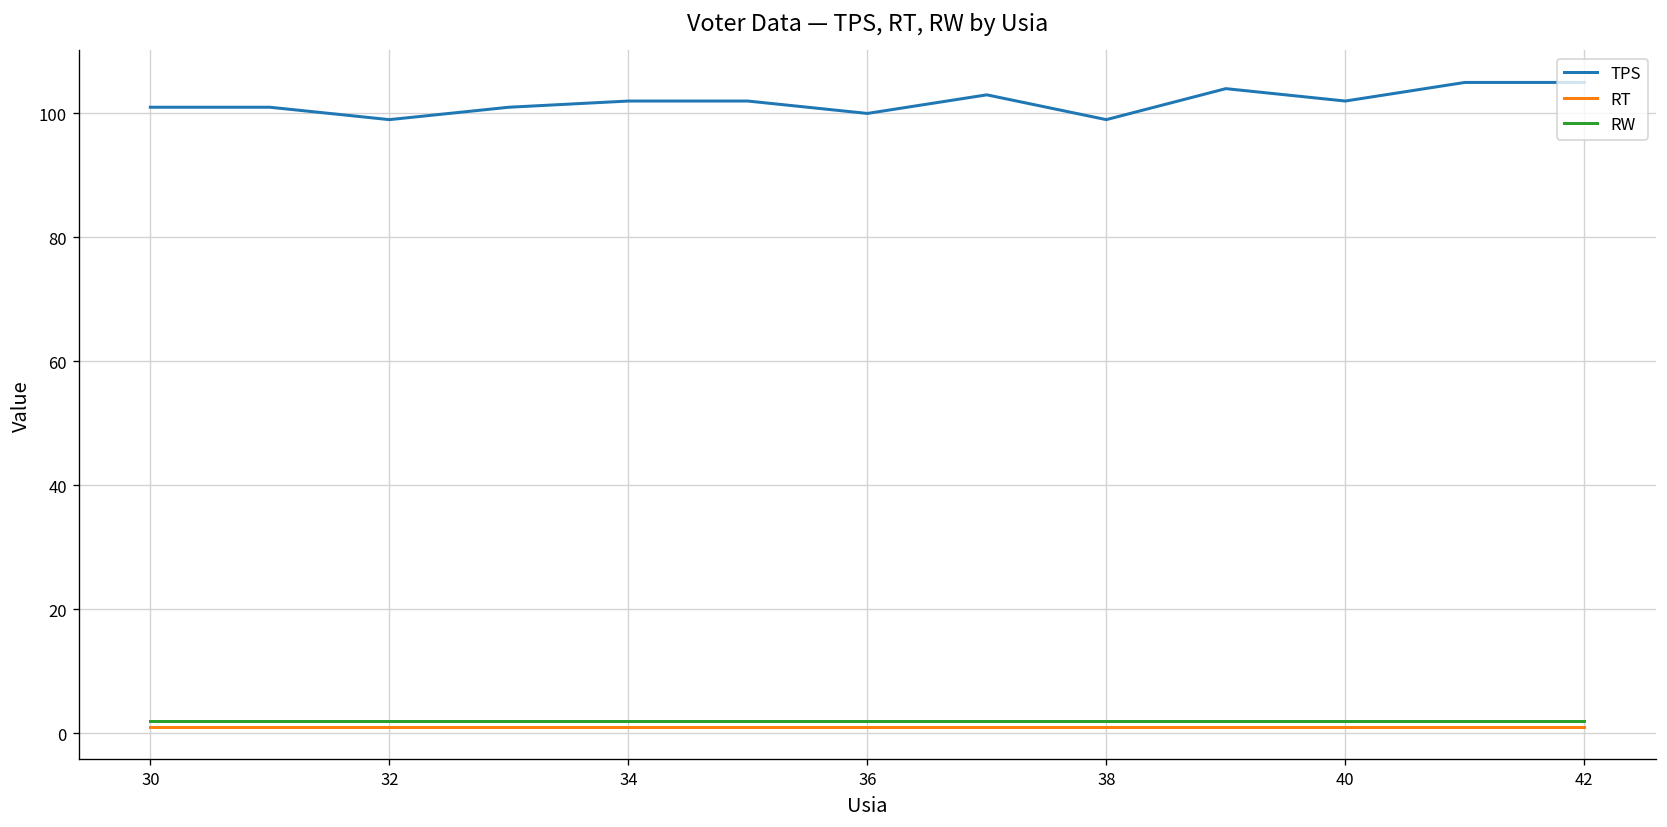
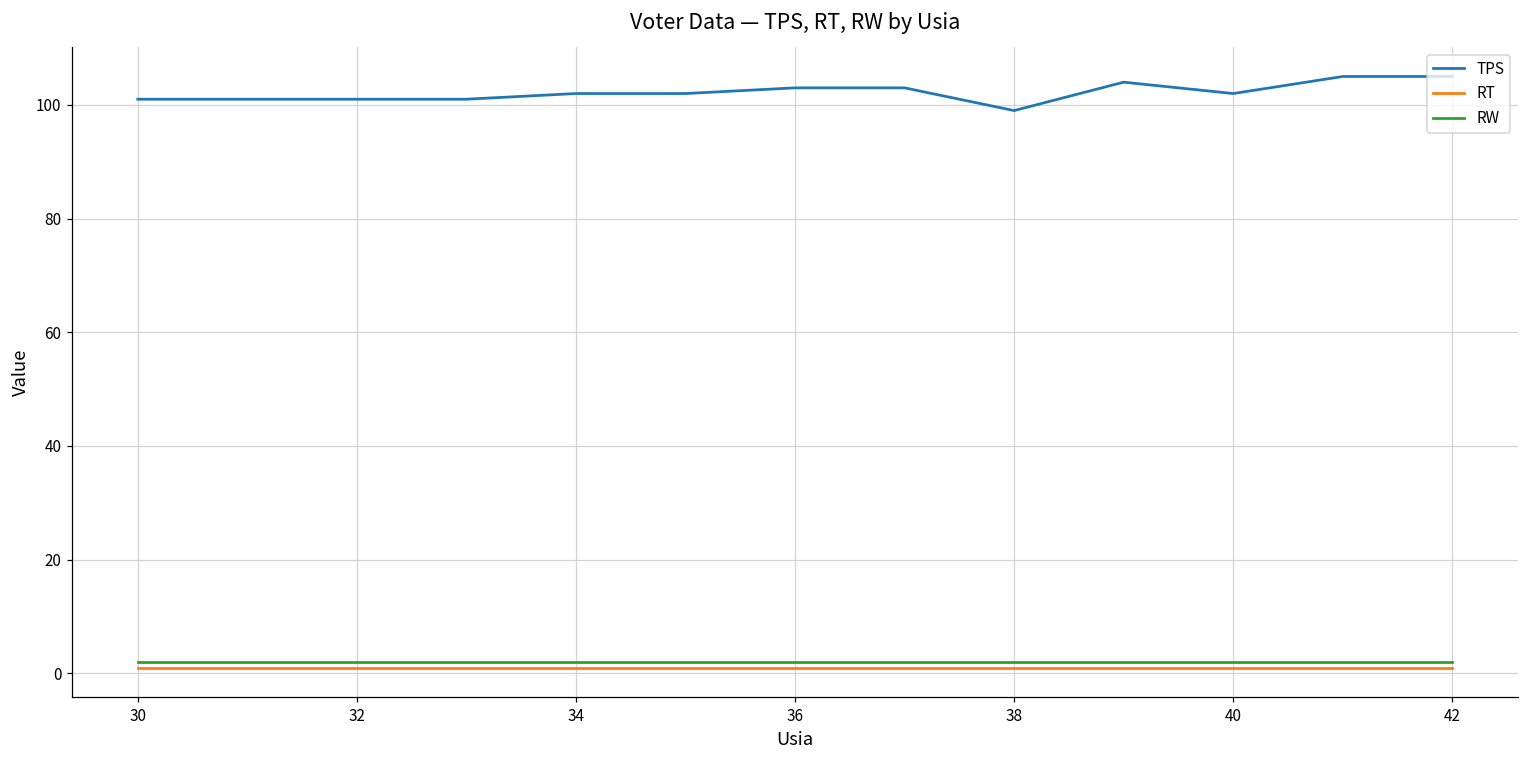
  {
    "TPS": {
      "30": 101,
-     "32": 99,
+     "32": 101,
      "34": 102,
-     "36": 100,
+     "36": 103,
      "38": 99,
      "40": 102
    },
    "RT": {
      "30": 1,
      "32": 1,
      "34": 1,
      "36": 1,
      "38": 1,
      "40": 1,
      "42": 1
    },
    "RW": {
      "30": 2,
      "32": 2,
      "34": 2,
      "36": 2,
      "38": 2,
      "40": 2,
      "42": 2
    }
  }
